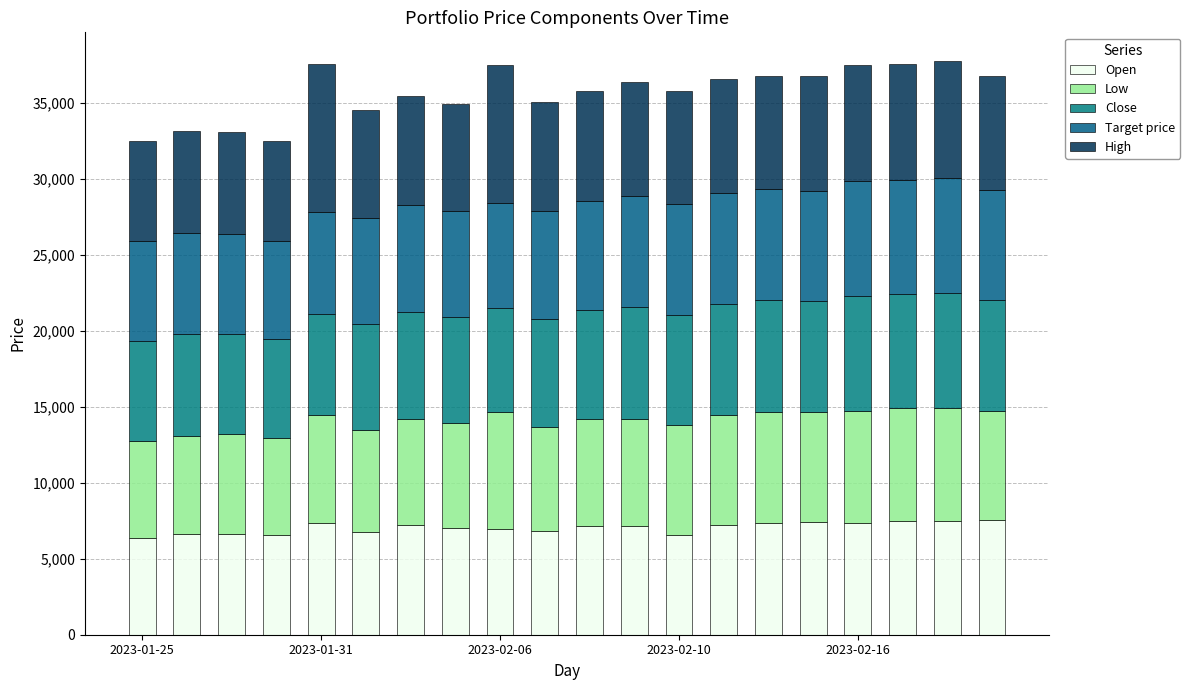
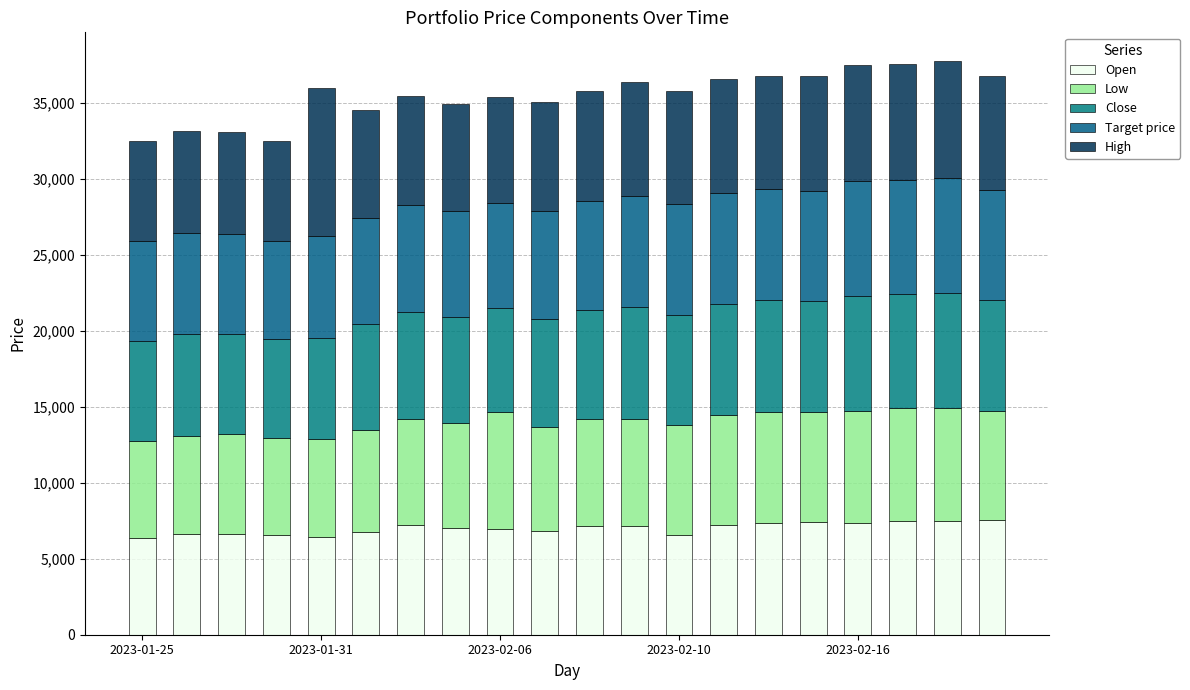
  {
    "Open": {
      "2023-01-25": "6,400",
-     "2023-01-31": "7,400",
+     "2023-01-31": "6,500",
      "2023-02-06": "6,900",
      "2023-02-10": "6,600",
      "2023-02-16": "7,400"
    },
    "Low": {
      "2023-01-25": "6,300",
-     "2023-01-31": "7,100",
+     "2023-01-31": "6,400",
      "2023-02-06": "7,700",
      "2023-02-10": "7,200",
      "2023-02-16": "7,300"
    },
    "High": {
      "2023-01-25": "6,600",
      "2023-01-31": "9,700",
-     "2023-02-06": "9,100",
+     "2023-02-06": "7,000",
      "2023-02-10": "7,500",
      "2023-02-16": "7,600"
    }
  }
